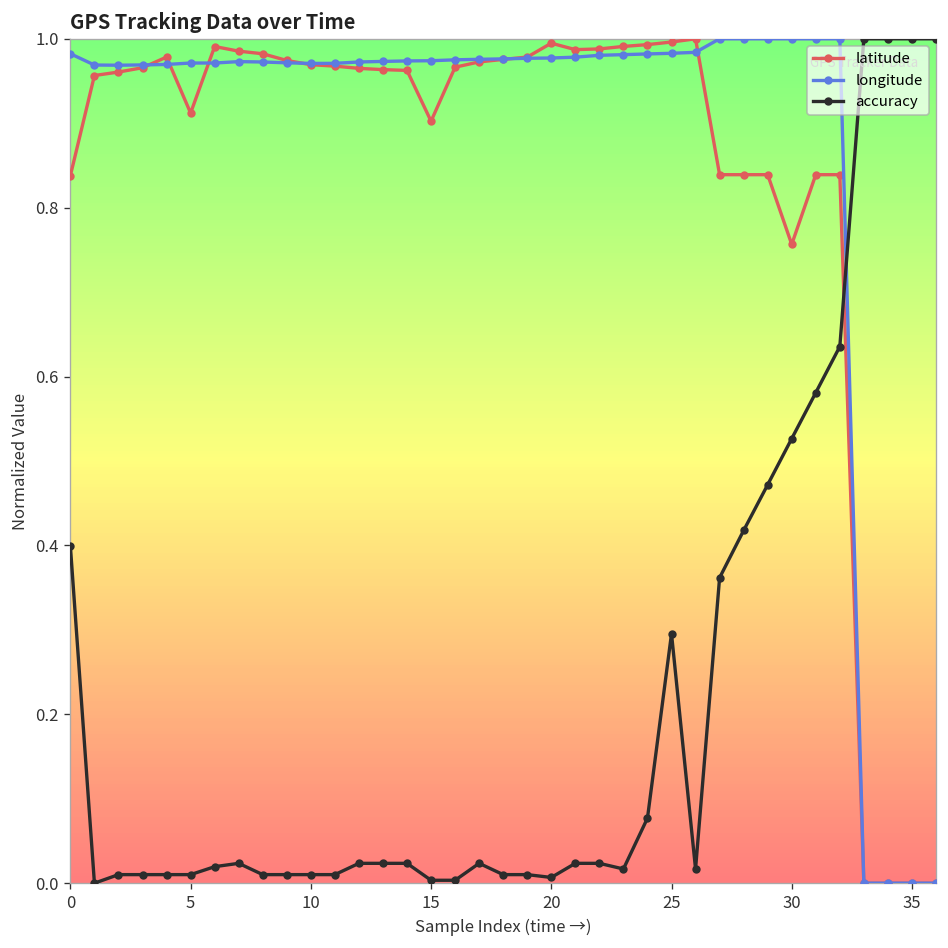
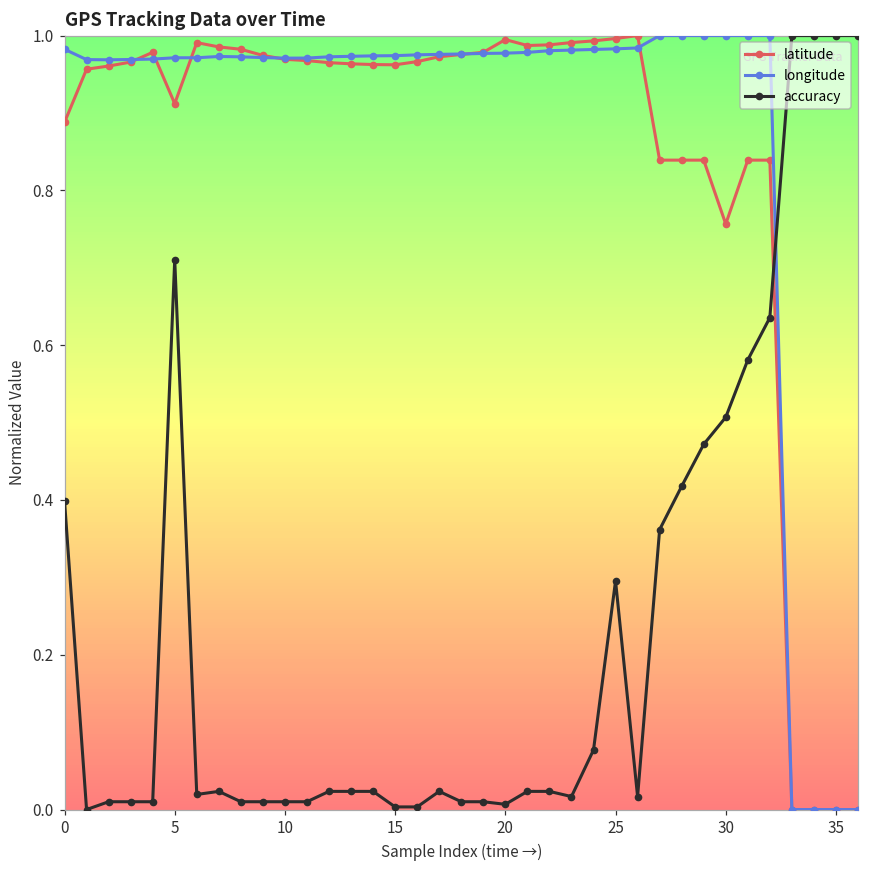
  {
    "latitude": {
-     "0": 0.84,
+     "0": 0.89,
      "5": 0.91,
-     "15": 0.90,
+     "15": 0.96,
      "20": 0.99,
      "25": 1.00,
      "30": 0.76
    },
    "longitude": {
      "0": 0.98,
      "5": 0.97,
      "15": 0.97,
      "20": 0.98,
      "25": 0.98,
      "30": 1.00
    },
    "accuracy": {
      "0": 0.40,
-     "5": 0.01,
+     "5": 0.71,
      "10": 0.01,
      "15": 0.00,
      "20": 0.01,
      "25": 0.30,
-     "30": 0.53,
+     "30": 0.51,
      "35": 1.00
    }
  }
